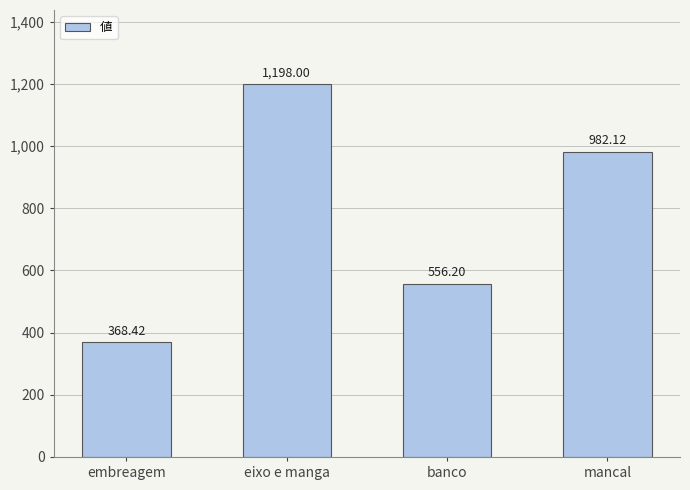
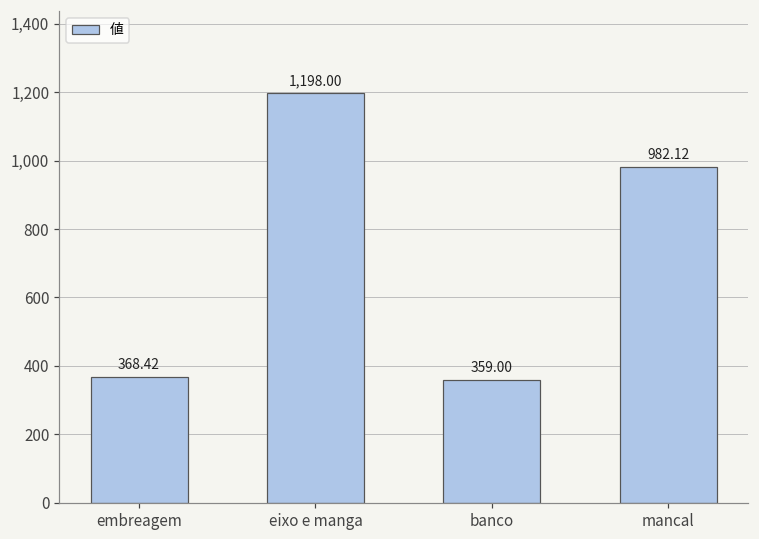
  {
    "embreagem": "368.42",
    "eixo e manga": "1,198.00",
-   "banco": "556.20",
+   "banco": "359.00",
    "mancal": "982.12"
  }
